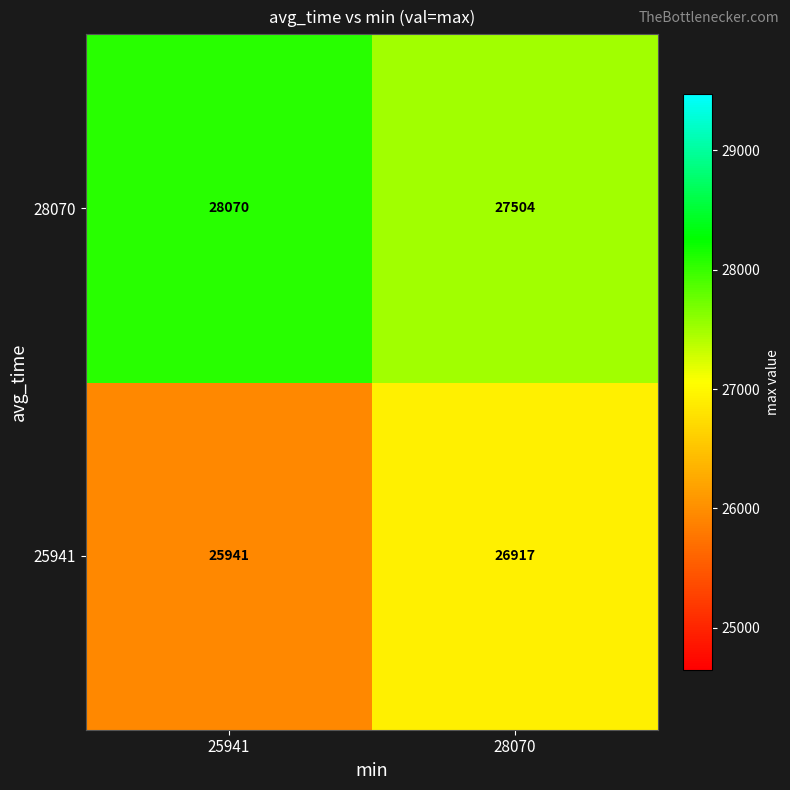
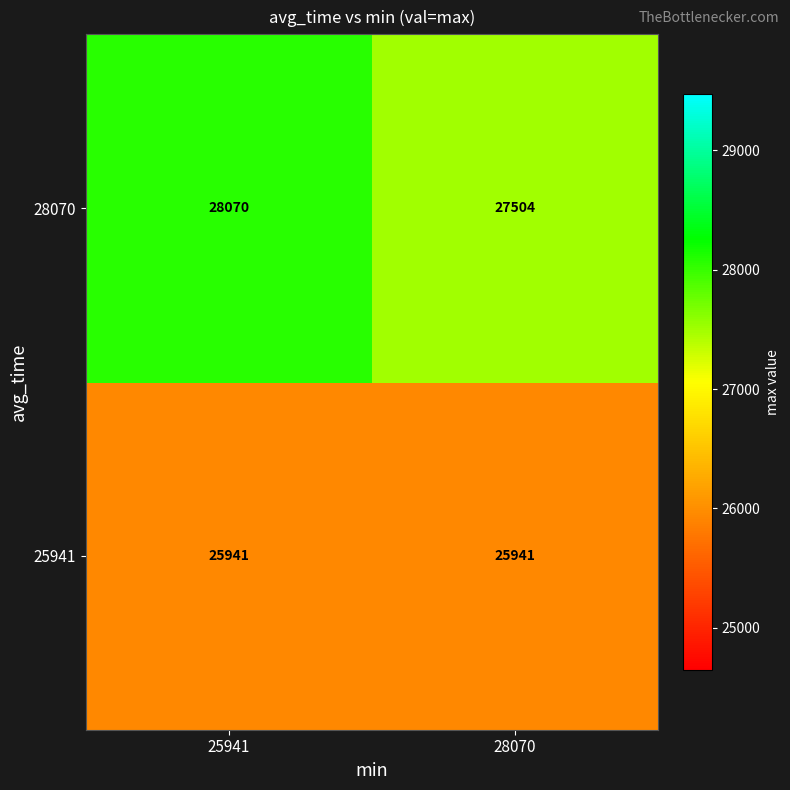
  {
    "28070": {
      "25941": 28070,
      "28070": 27504
    },
    "25941": {
      "25941": 25941,
-     "28070": 26917
+     "28070": 25941
    }
  }
